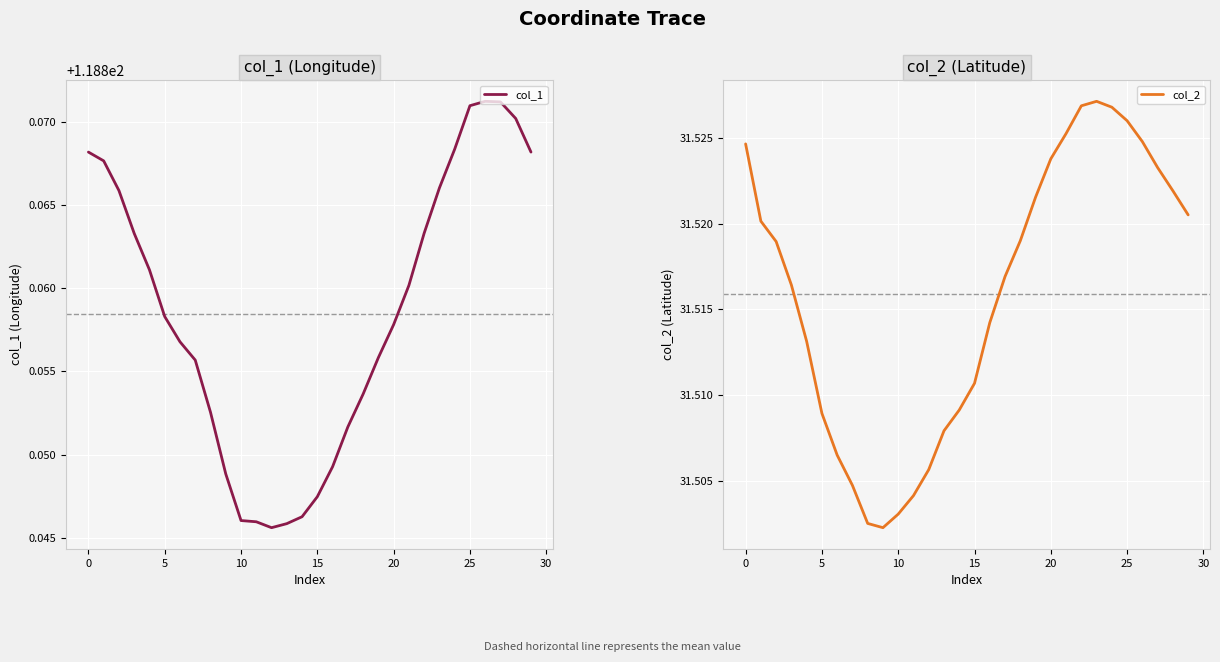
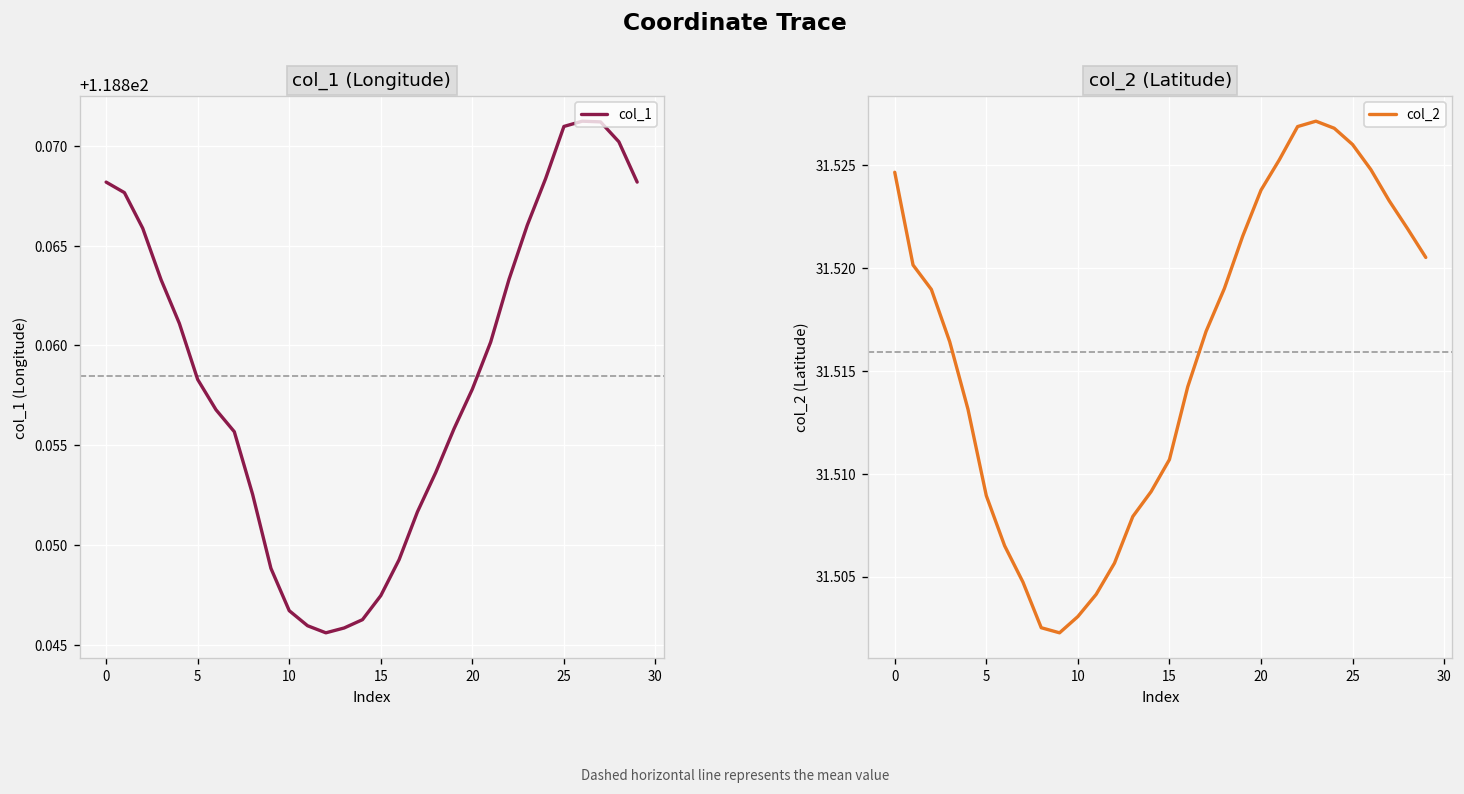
  {
    "col_1 (Longitude)": {
      "0": 118.8682,
      "5": 118.8583,
-     "10": 118.8460,
+     "10": 118.8467,
      "15": 118.8475,
      "20": 118.8578,
      "25": 118.8710
    },
    "col_2 (Latitude)": {
      "0": 31.5247,
      "5": 31.5089,
      "10": 31.5031,
      "15": 31.5107,
      "20": 31.5238,
      "25": 31.5260
    }
  }
